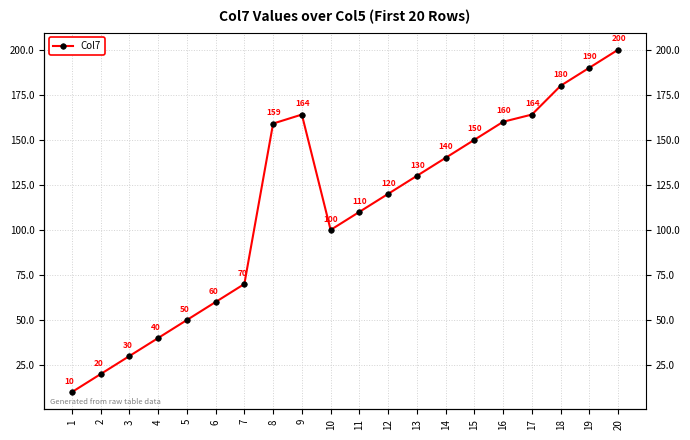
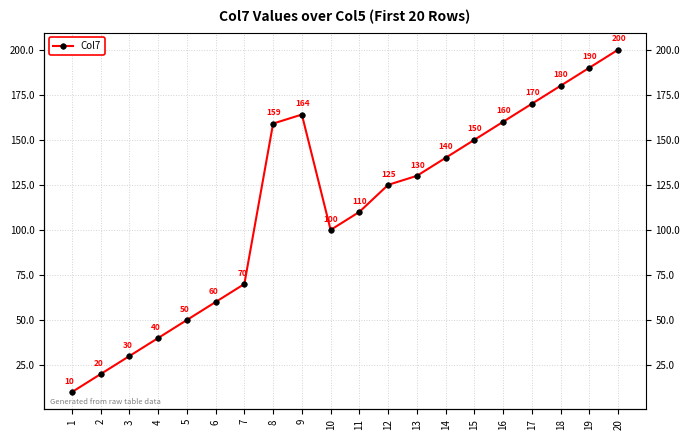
  {
    "1": 10,
    "2": 20,
    "3": 30,
    "4": 40,
    "5": 50,
    "6": 60,
    "7": 70,
    "8": 159,
    "9": 164,
    "10": 100,
    "11": 110,
-   "12": 120,
+   "12": 125,
    "13": 130,
    "14": 140,
    "15": 150,
    "16": 160,
-   "17": 164,
+   "17": 170,
    "18": 180,
    "19": 190,
    "20": 200
  }
